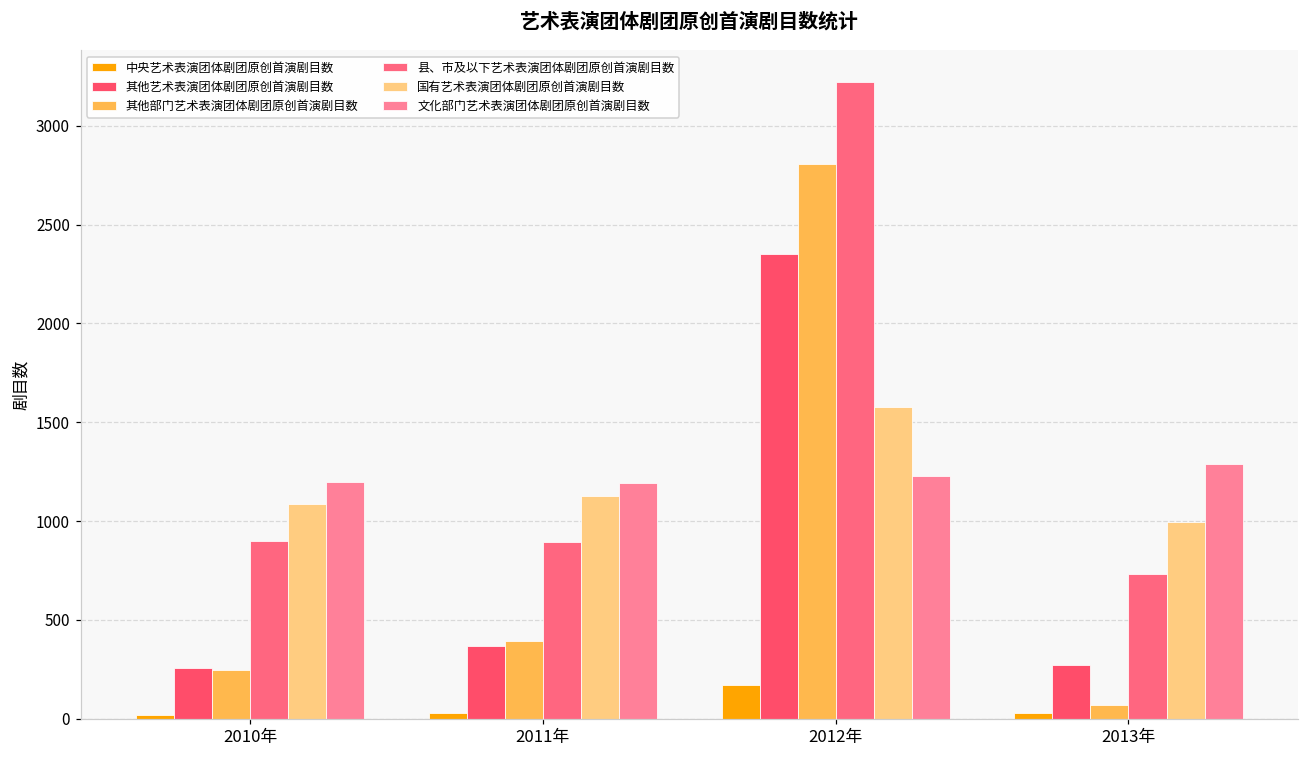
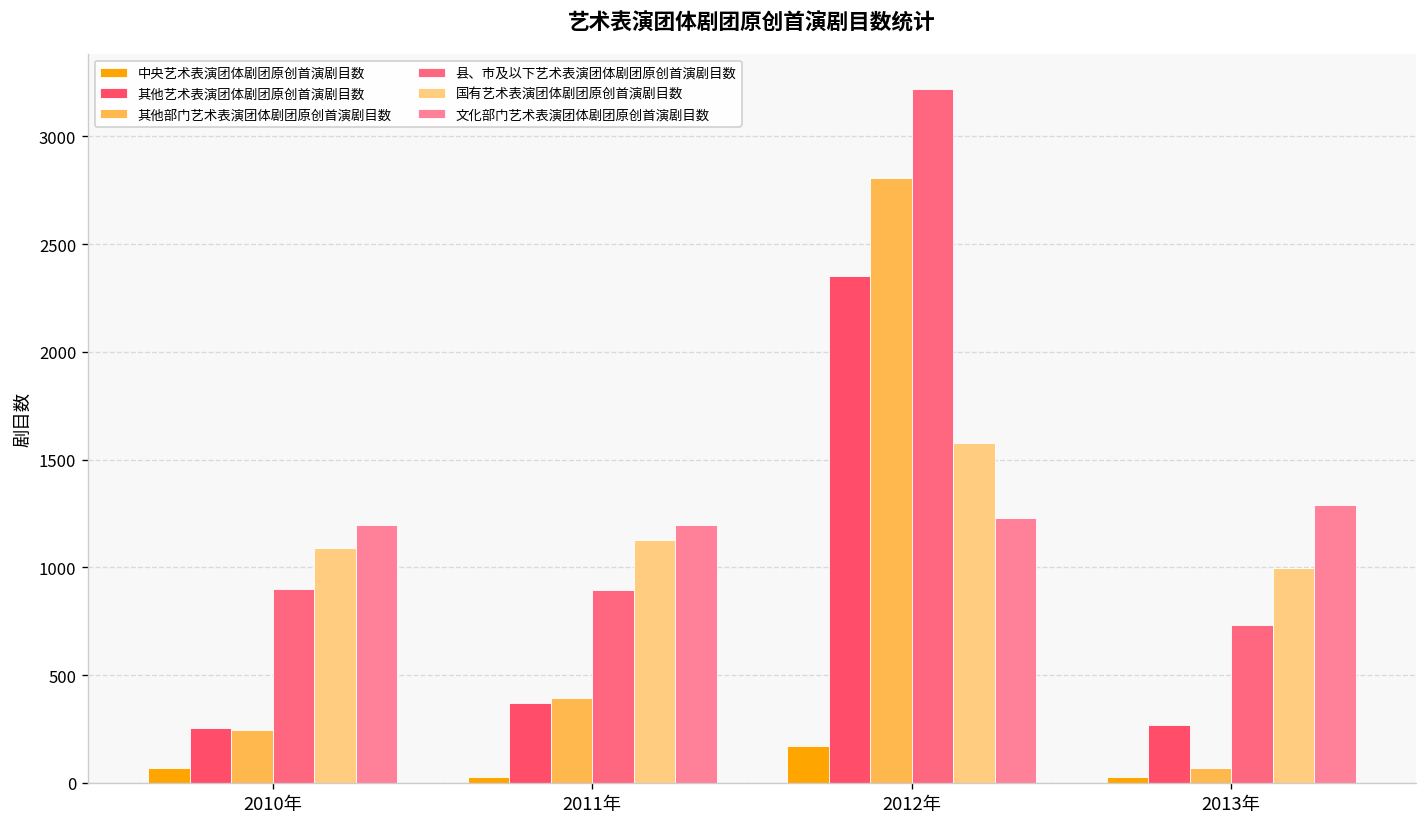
  {
    "中央艺术表演团体剧团原创首演剧目数": {
-     "2010年": 20,
+     "2010年": 70,
      "2011年": 30,
      "2012年": 170,
      "2013年": 30
    }
  }
